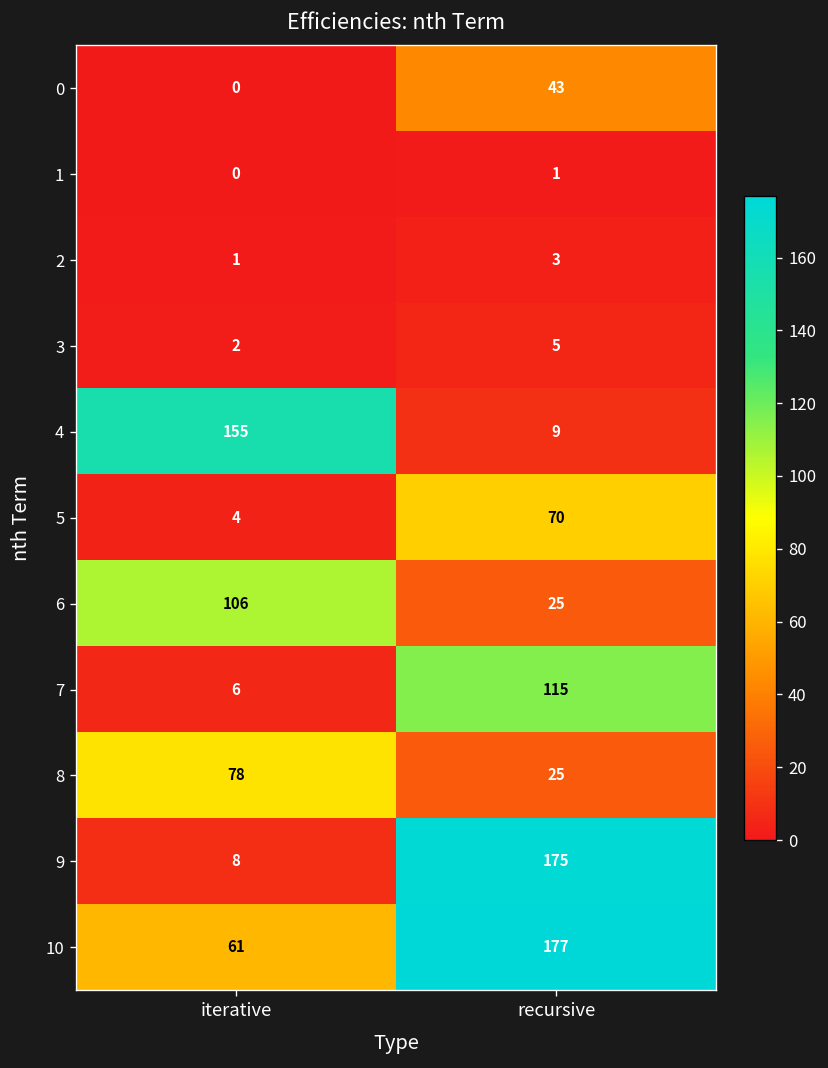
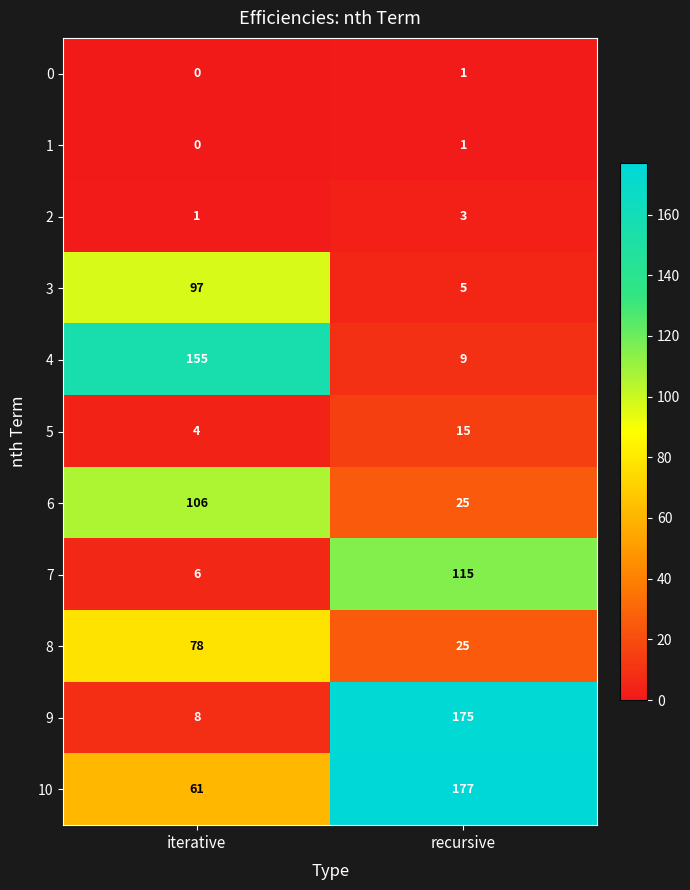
  {
    "0": {
      "iterative": 0,
-     "recursive": 43
+     "recursive": 1
    },
    "1": {
      "iterative": 0,
      "recursive": 1
    },
    "2": {
      "iterative": 1,
      "recursive": 3
    },
    "3": {
-     "iterative": 2,
+     "iterative": 97,
      "recursive": 5
    },
    "4": {
      "iterative": 155,
      "recursive": 9
    },
    "5": {
      "iterative": 4,
-     "recursive": 70
+     "recursive": 15
    },
    "6": {
      "iterative": 106,
      "recursive": 25
    },
    "7": {
      "iterative": 6,
      "recursive": 115
    },
    "8": {
      "iterative": 78,
      "recursive": 25
    },
    "9": {
      "iterative": 8,
      "recursive": 175
    },
    "10": {
      "iterative": 61,
      "recursive": 177
    }
  }
